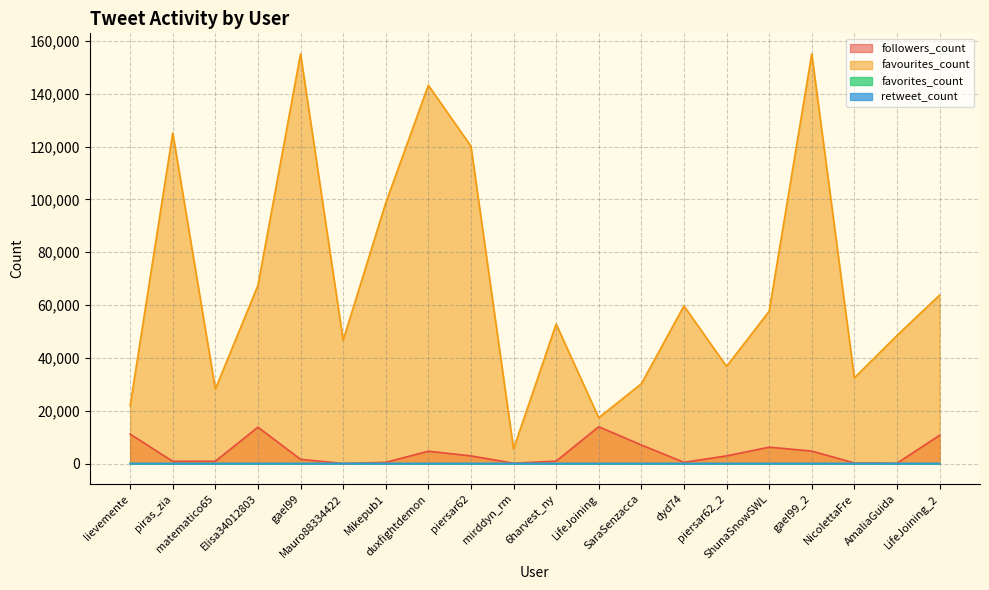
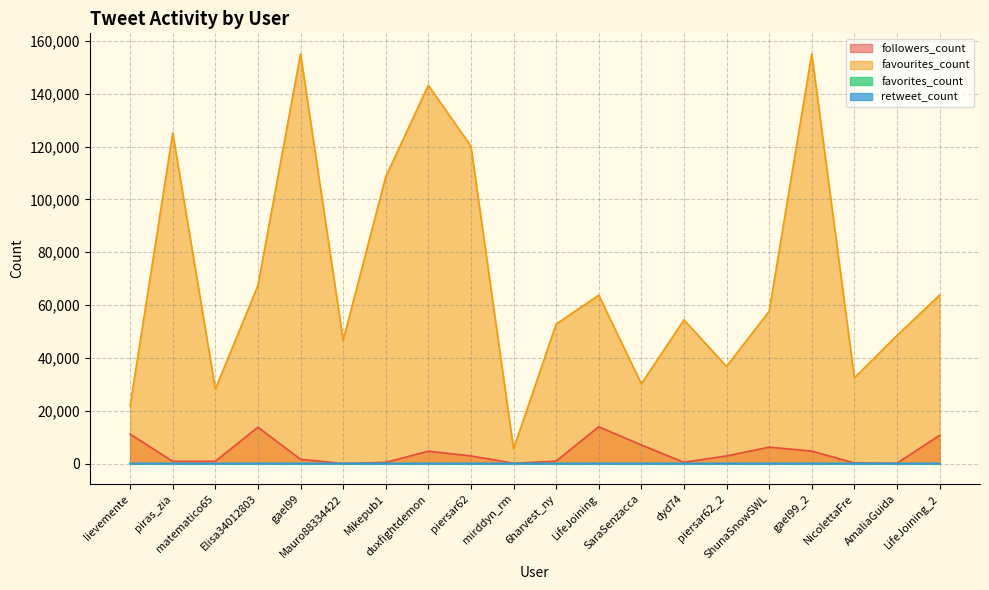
  {
    "followers_count": {
      "lievemente": "11,000",
      "Elisa34012803": "14,000",
      "gael99": "2,000",
      "duxfightdemon": "5,000",
      "piersar62": "3,000",
      "LifeJoining": "14,000",
      "SaraSenzacca": "7,000",
      "piersar62_2": "3,000",
      "ShunaSnowSWL": "6,000",
      "gael99_2": "5,000",
      "LifeJoining_2": "11,000"
    },
    "favourites_count": {
      "lievemente": "22,000",
      "piras_zia": "125,000",
      "matematico65": "28,000",
      "Elisa34012803": "67,000",
      "gael99": "155,000",
      "Mauro88334422": "47,000",
-     "Mikepub1": "99,000",
+     "Mikepub1": "109,000",
      "duxfightdemon": "143,000",
      "piersar62": "120,000",
      "mirddyn_rm": "6,000",
      "6harvest_ny": "53,000",
-     "LifeJoining": "17,000",
+     "LifeJoining": "64,000",
      "SaraSenzacca": "30,000",
-     "dyd74": "60,000",
+     "dyd74": "54,000",
      "piersar62_2": "37,000",
      "ShunaSnowSWL": "58,000",
      "gael99_2": "155,000",
      "NicolettaFre": "32,000",
      "AmaliaGuida": "48,000",
      "LifeJoining_2": "64,000"
    },
    "retweet_count": {
      "lievemente": "0",
      "Elisa34012803": "0",
      "gael99": "0",
      "duxfightdemon": "0",
      "piersar62": "0",
      "LifeJoining": "0",
      "SaraSenzacca": "0",
      "piersar62_2": "0",
      "ShunaSnowSWL": "0",
      "gael99_2": "0",
      "LifeJoining_2": "0"
    }
  }
